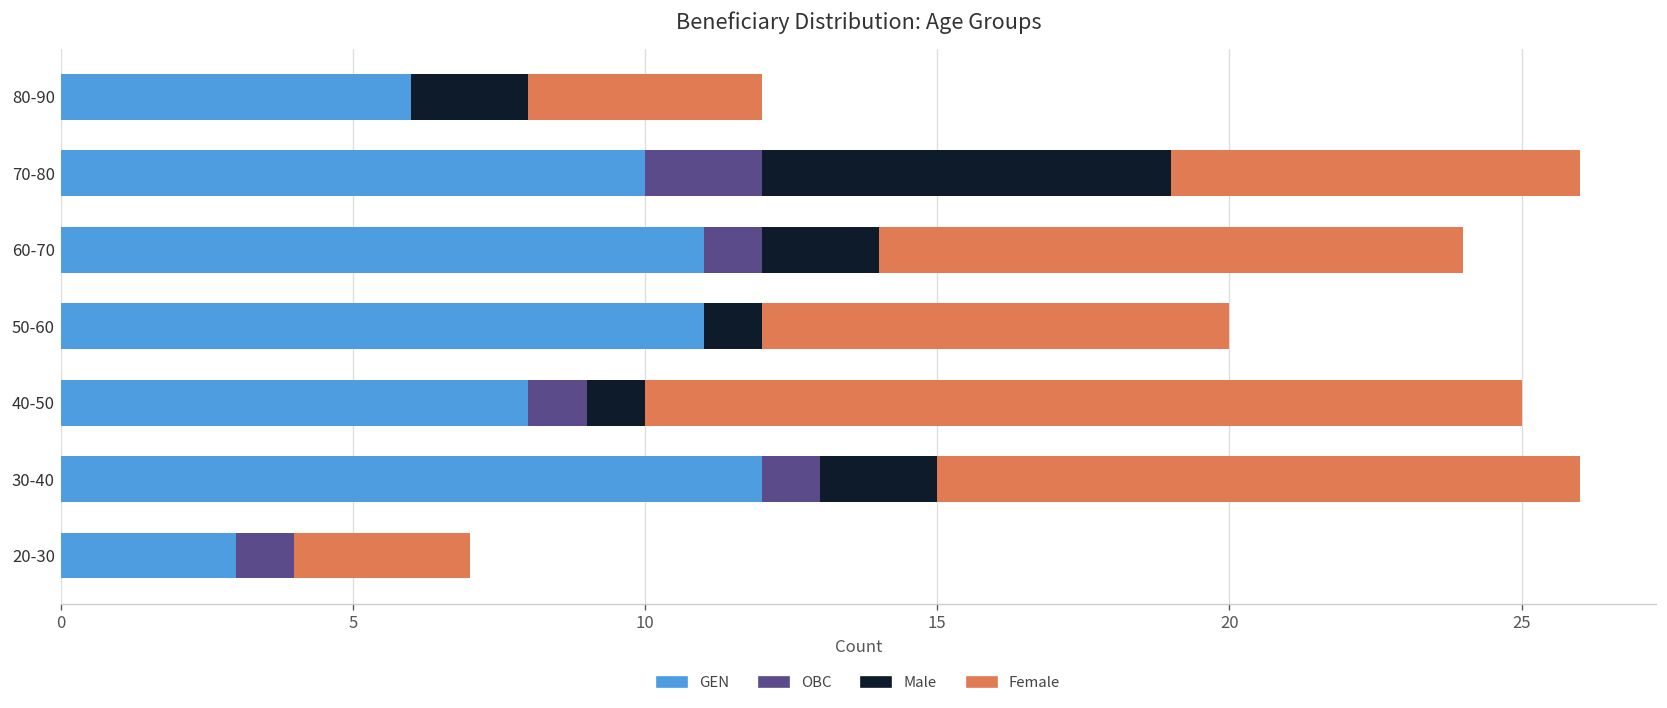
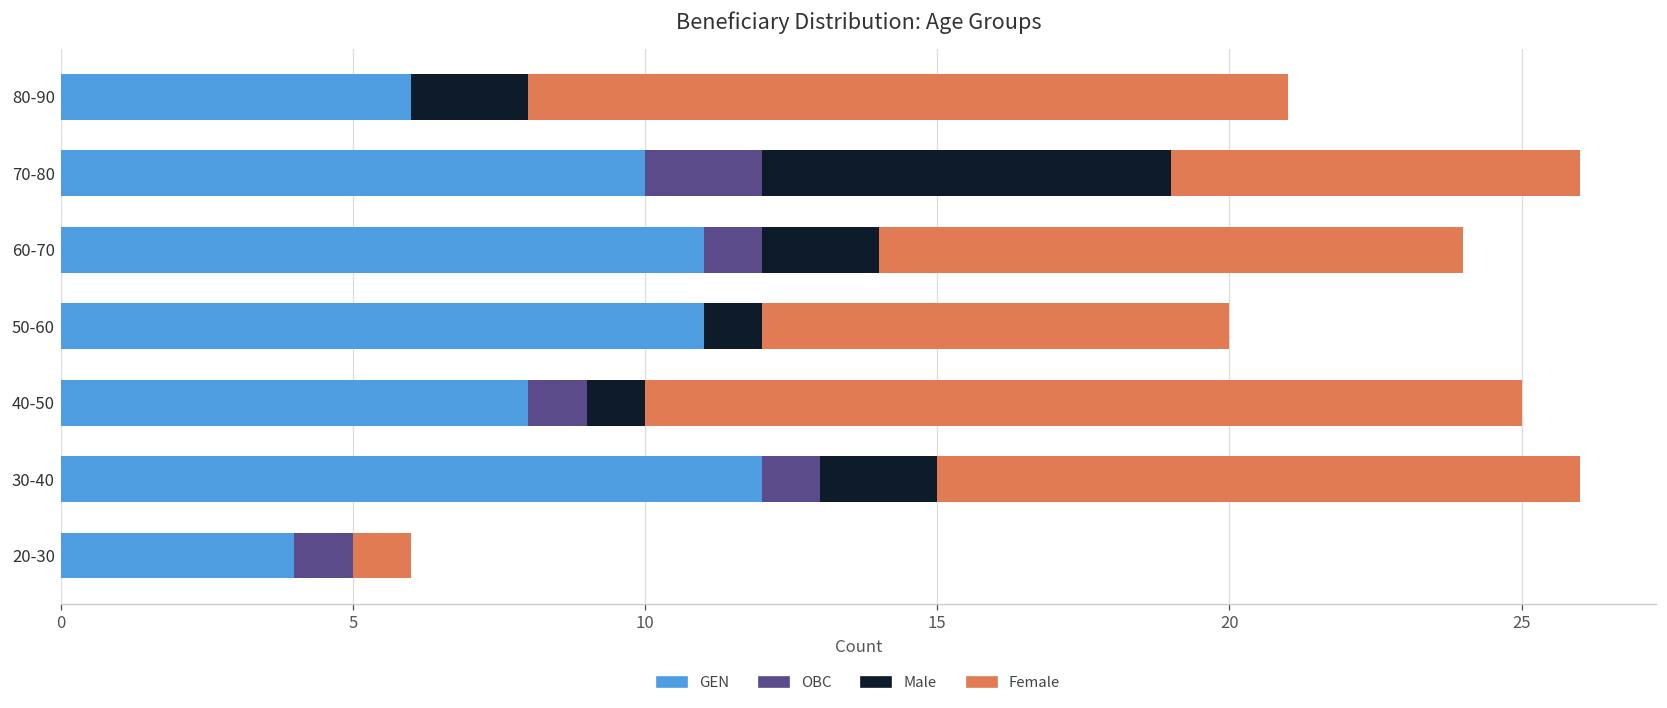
  {
    "GEN": {
      "80-90": 6,
      "70-80": 10,
      "60-70": 11,
      "50-60": 11,
      "40-50": 8,
      "30-40": 12,
-     "20-30": 3
+     "20-30": 4
    },
    "OBC": {
      "80-90": 0,
      "70-80": 2,
      "60-70": 1,
      "50-60": 0,
      "40-50": 1,
      "30-40": 1,
      "20-30": 1
    },
    "Male": {
      "80-90": 2,
      "70-80": 7,
      "60-70": 2,
      "50-60": 1,
      "40-50": 1,
      "30-40": 2,
      "20-30": 0
    },
    "Female": {
-     "80-90": 4,
+     "80-90": 13,
      "70-80": 7,
      "60-70": 10,
      "50-60": 8,
      "40-50": 15,
      "30-40": 11,
-     "20-30": 3
+     "20-30": 1
    }
  }
